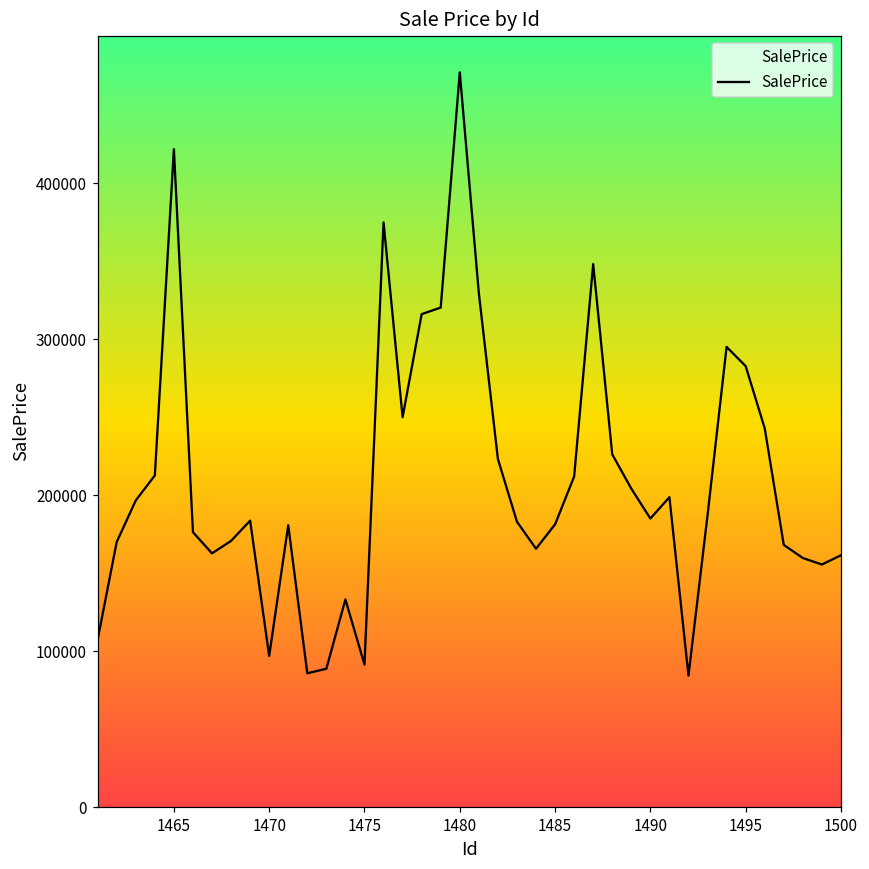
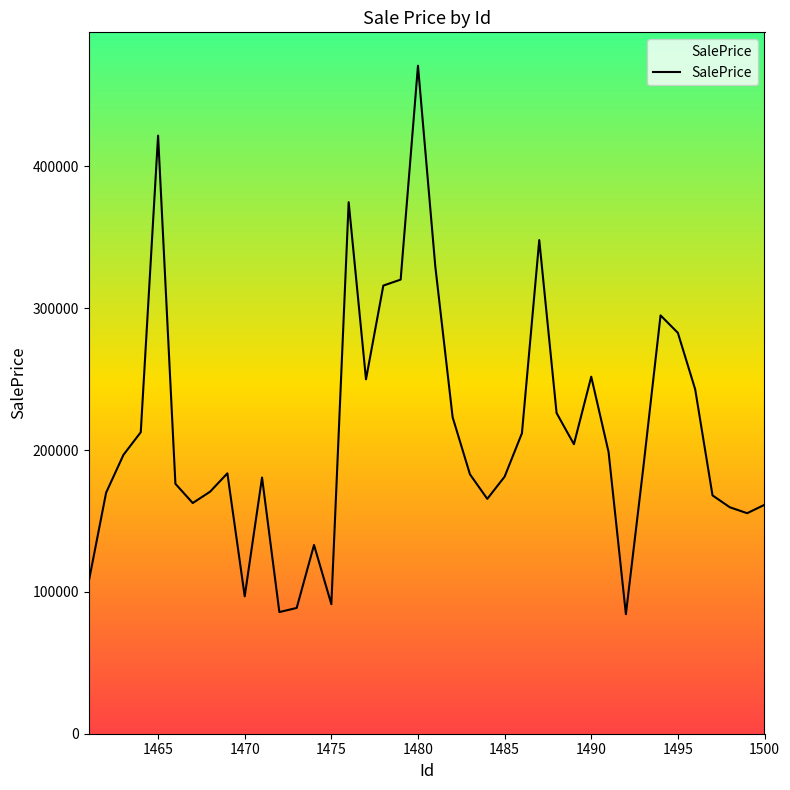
  {
    "1465": 422000,
    "1470": 97000,
    "1475": 91000,
    "1480": 471000,
    "1485": 181000,
-   "1490": 185000,
+   "1490": 252000,
    "1495": 283000,
    "1500": 161000
  }
